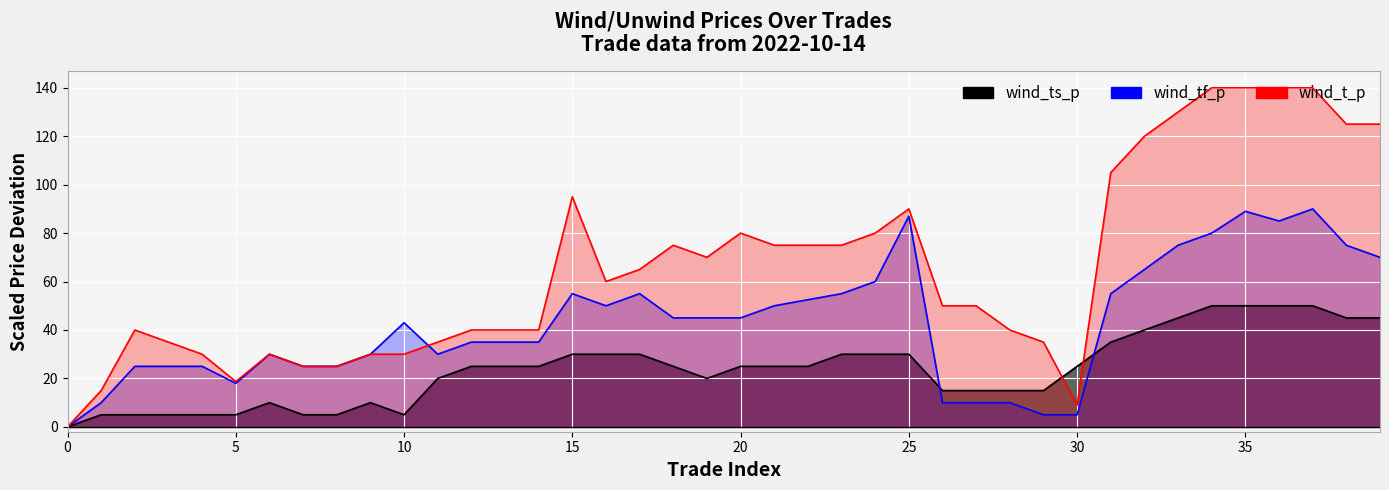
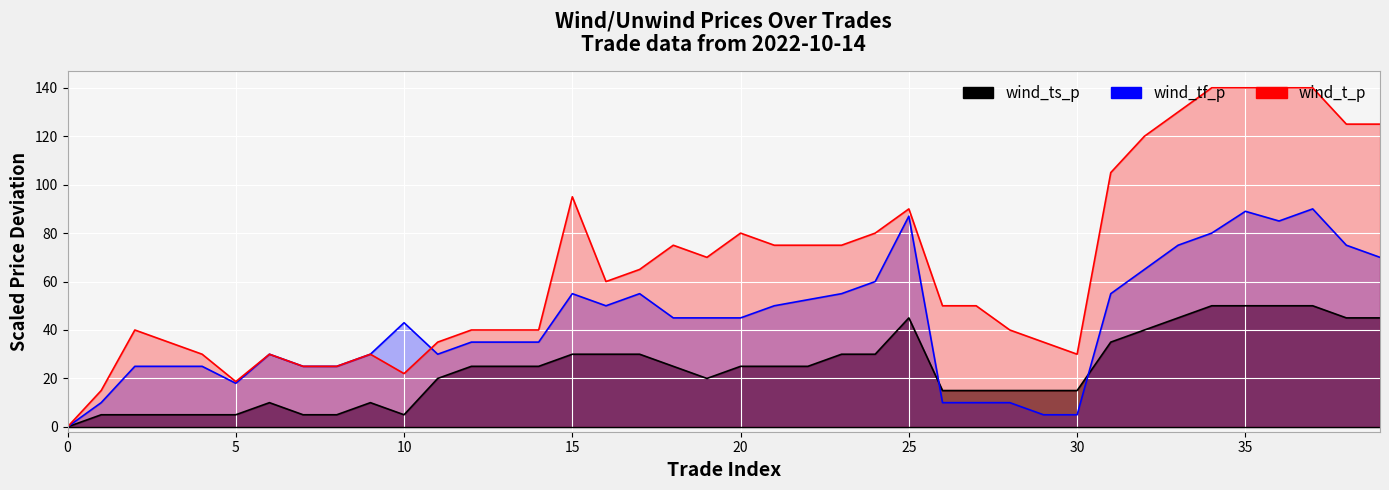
  {
    "wind_ts_p": {
      "5": 5,
      "10": 5,
      "15": 30,
      "20": 25,
-     "25": 30,
-     "30": 25,
+     "25": 45,
+     "30": 15,
      "35": 50
    },
    "wind_tf_p": {
      "10": 43,
      "15": 55,
      "20": 45,
      "25": 87,
      "30": 5,
      "35": 89
    },
    "wind_t_p": {
-     "10": 30,
+     "10": 22,
      "15": 95,
      "20": 80,
      "25": 90,
-     "30": 9,
+     "30": 30,
      "35": 140
    }
  }
